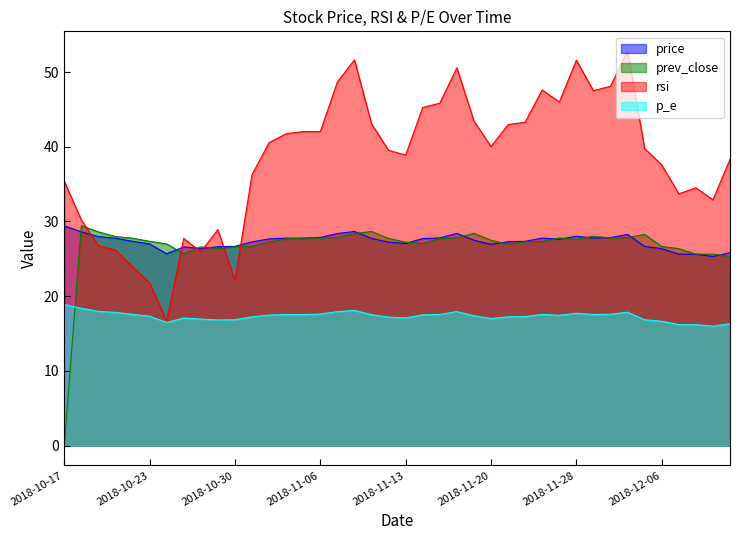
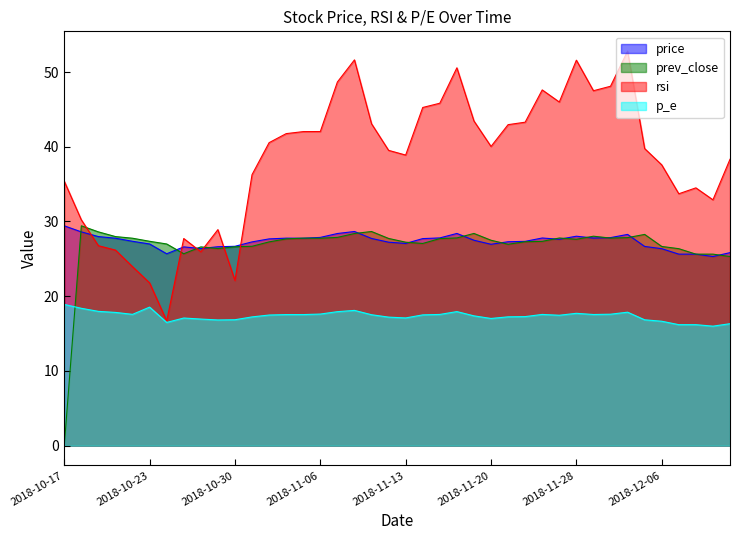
  {
    "price": {
      "2018-10-23": 27,
      "2018-11-20": 27,
      "2018-11-28": 28
    },
    "prev_close": {
      "2018-10-23": 27,
      "2018-11-20": 27,
      "2018-11-28": 28
    },
    "rsi": {
      "2018-10-23": 22,
      "2018-10-30": 22,
      "2018-11-06": 42,
      "2018-11-13": 39,
      "2018-11-20": 40,
      "2018-11-28": 52,
      "2018-12-06": 38
    },
    "p_e": {
-     "2018-10-23": 17,
+     "2018-10-23": 19,
      "2018-10-30": 17,
      "2018-11-06": 18,
      "2018-11-13": 17,
      "2018-11-20": 17,
      "2018-11-28": 18,
      "2018-12-06": 17
    }
  }
